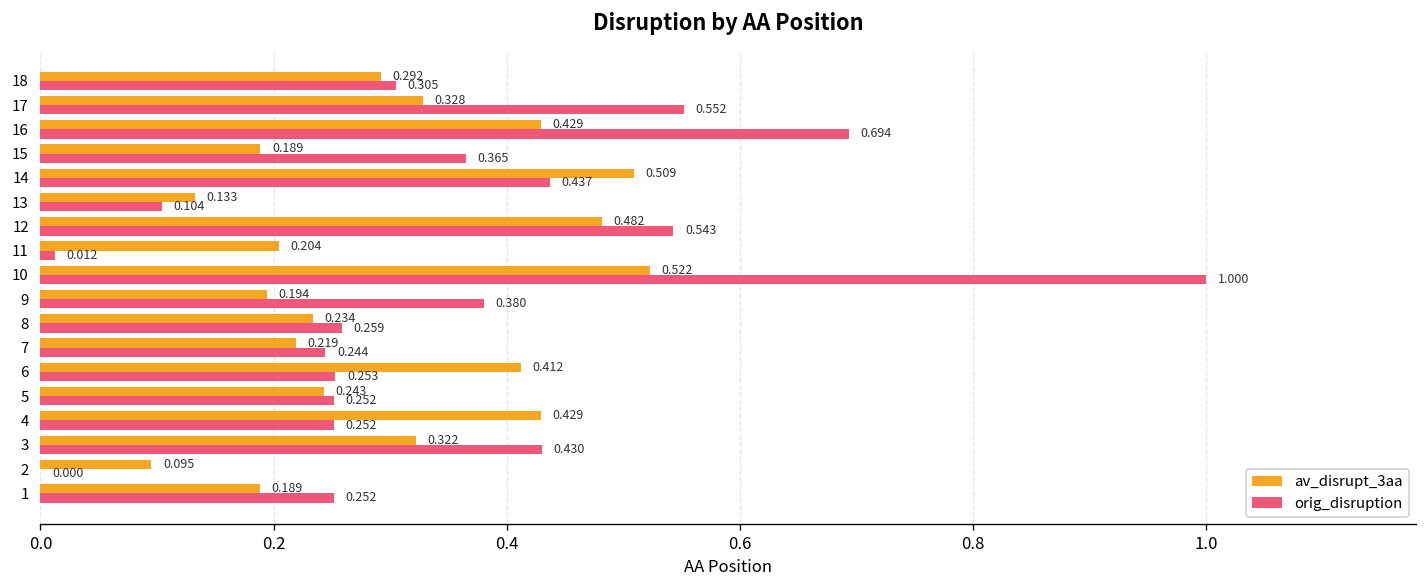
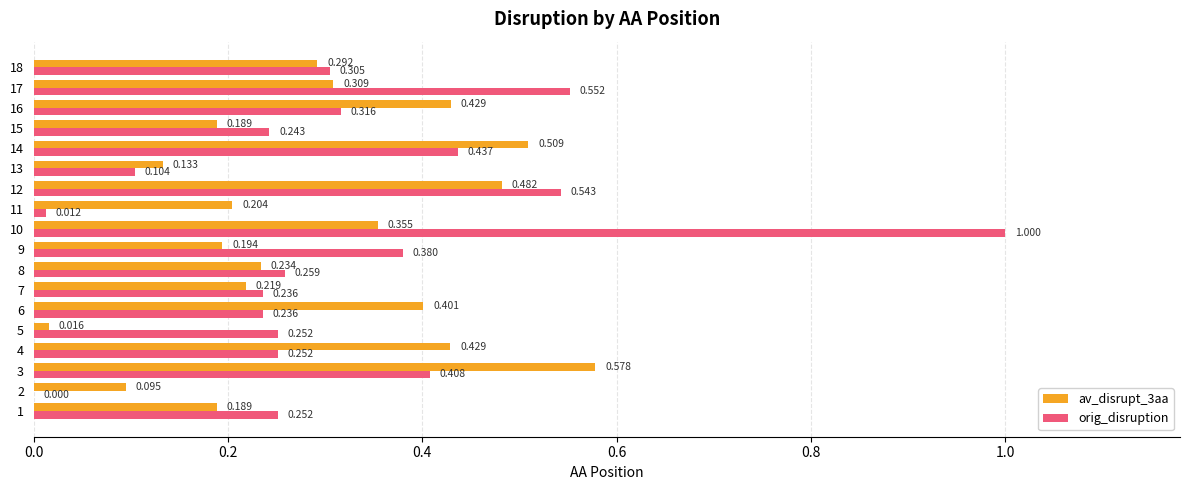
  {
    "av_disrupt_3aa": {
      "18": 0.292,
-     "17": 0.328,
+     "17": 0.309,
      "16": 0.429,
      "15": 0.189,
      "14": 0.509,
      "13": 0.133,
      "12": 0.482,
      "11": 0.204,
-     "10": 0.522,
+     "10": 0.355,
      "9": 0.194,
      "8": 0.234,
      "7": 0.219,
-     "6": 0.412,
-     "5": 0.243,
+     "6": 0.401,
+     "5": 0.016,
      "4": 0.429,
-     "3": 0.322,
+     "3": 0.578,
      "2": 0.095,
      "1": 0.189
    },
    "orig_disruption": {
      "18": 0.305,
      "17": 0.552,
-     "16": 0.694,
-     "15": 0.365,
+     "16": 0.316,
+     "15": 0.243,
      "14": 0.437,
      "13": 0.104,
      "12": 0.543,
      "11": 0.012,
      "10": 1.000,
      "9": 0.380,
      "8": 0.259,
-     "7": 0.244,
-     "6": 0.253,
+     "7": 0.236,
+     "6": 0.236,
      "5": 0.252,
      "4": 0.252,
-     "3": 0.430,
+     "3": 0.408,
      "2": 0.000,
      "1": 0.252
    }
  }
